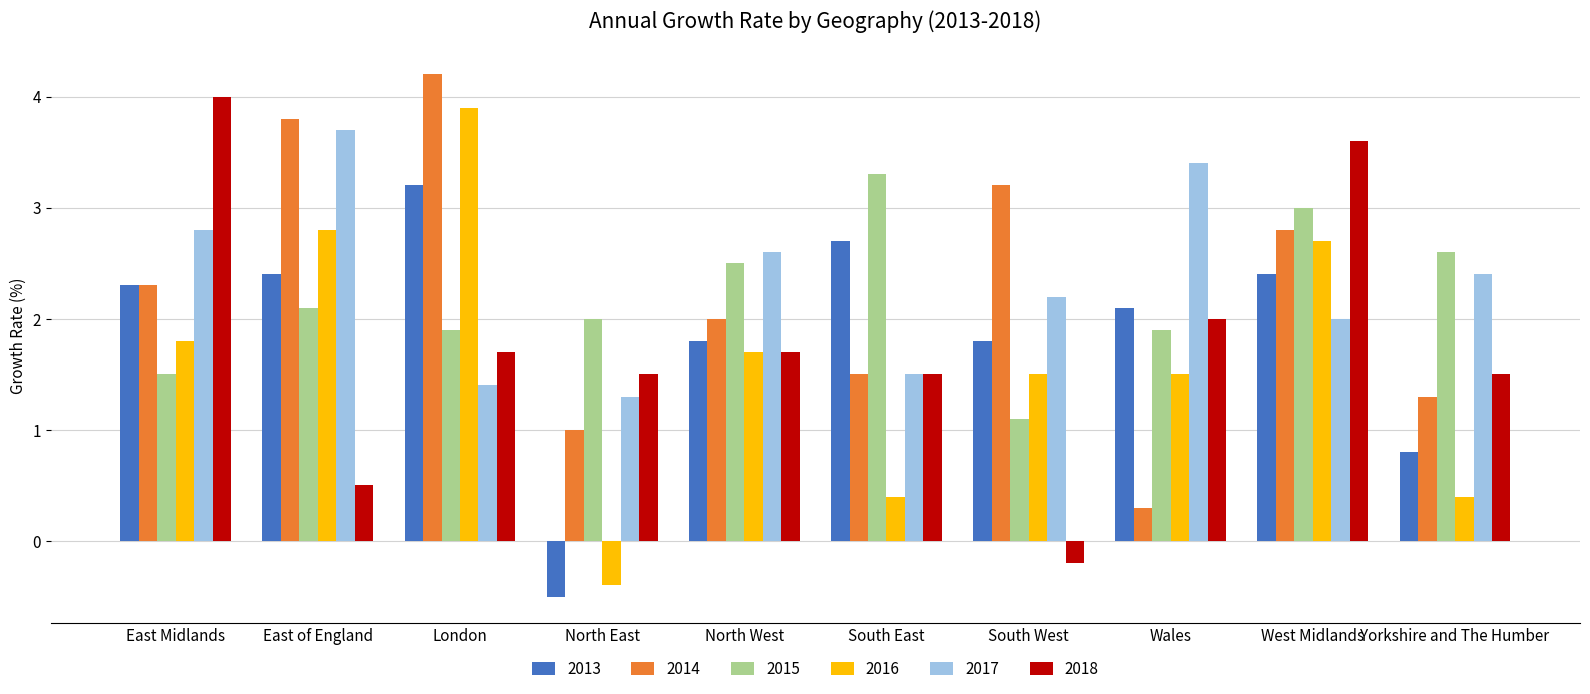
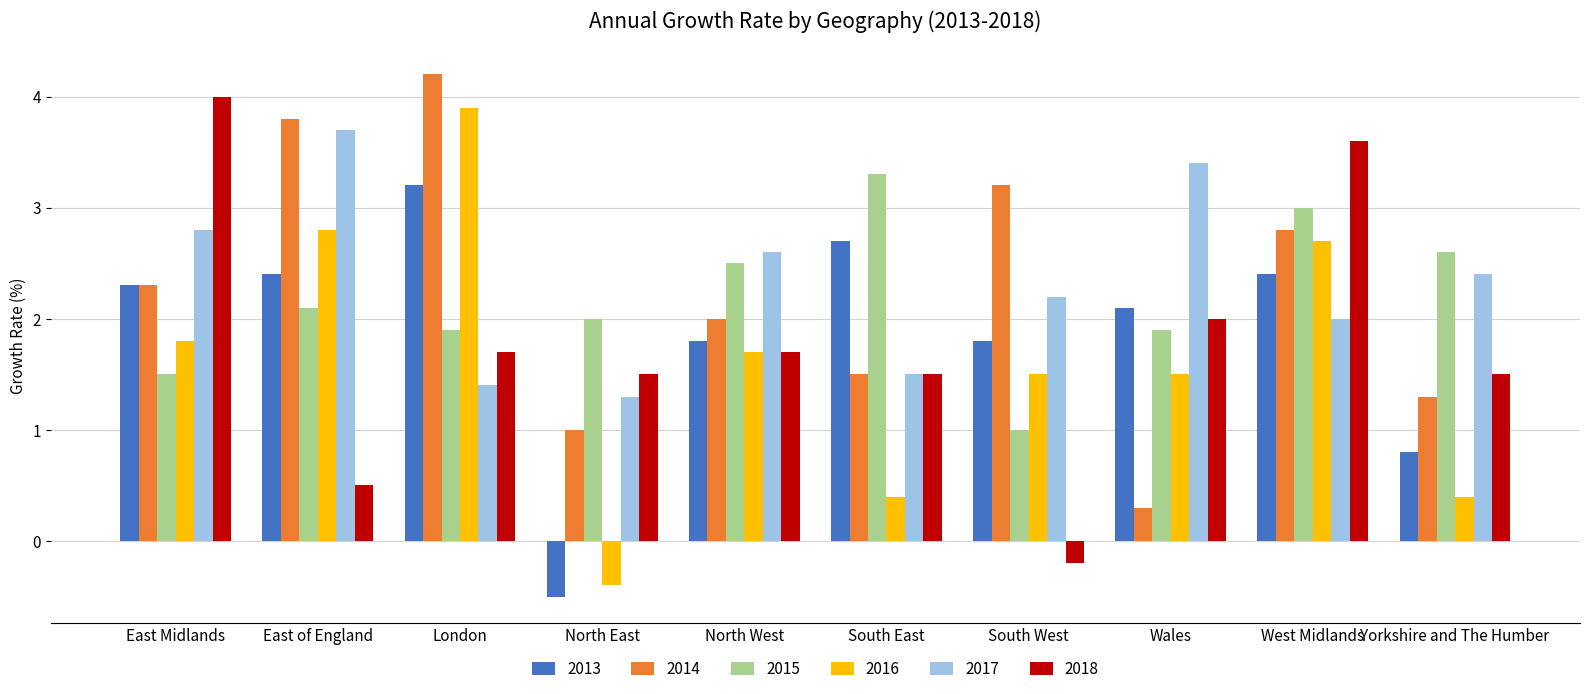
  {
    "2013": {
      "East Midlands": 2.3,
      "East of England": 2.4,
      "London": 3.2,
      "North East": -0.5,
      "North West": 1.8,
      "South East": 2.7,
      "South West": 1.8,
      "Wales": 2.1,
      "West Midlands": 2.4,
      "Yorkshire and The Humber": 0.8
    },
    "2014": {
      "East Midlands": 2.3,
      "East of England": 3.8,
      "London": 4.2,
      "North East": 1.0,
      "North West": 2.0,
      "South East": 1.5,
      "South West": 3.2,
      "Wales": 0.3,
      "West Midlands": 2.8,
      "Yorkshire and The Humber": 1.3
    },
    "2015": {
      "East Midlands": 1.5,
      "East of England": 2.1,
      "London": 1.9,
      "North East": 2.0,
      "North West": 2.5,
      "South East": 3.3,
-     "South West": 1.1,
+     "South West": 1.0,
      "Wales": 1.9,
      "West Midlands": 3.0,
      "Yorkshire and The Humber": 2.6
    },
    "2016": {
      "East Midlands": 1.8,
      "East of England": 2.8,
      "London": 3.9,
      "North East": -0.4,
      "North West": 1.7,
      "South East": 0.4,
      "South West": 1.5,
      "Wales": 1.5,
      "West Midlands": 2.7,
      "Yorkshire and The Humber": 0.4
    },
    "2017": {
      "East Midlands": 2.8,
      "East of England": 3.7,
      "London": 1.4,
      "North East": 1.3,
      "North West": 2.6,
      "South East": 1.5,
      "South West": 2.2,
      "Wales": 3.4,
      "West Midlands": 2.0,
      "Yorkshire and The Humber": 2.4
    },
    "2018": {
      "East Midlands": 4.0,
      "East of England": 0.5,
      "London": 1.7,
      "North East": 1.5,
      "North West": 1.7,
      "South East": 1.5,
      "South West": -0.2,
      "Wales": 2.0,
      "West Midlands": 3.6,
      "Yorkshire and The Humber": 1.5
    }
  }
